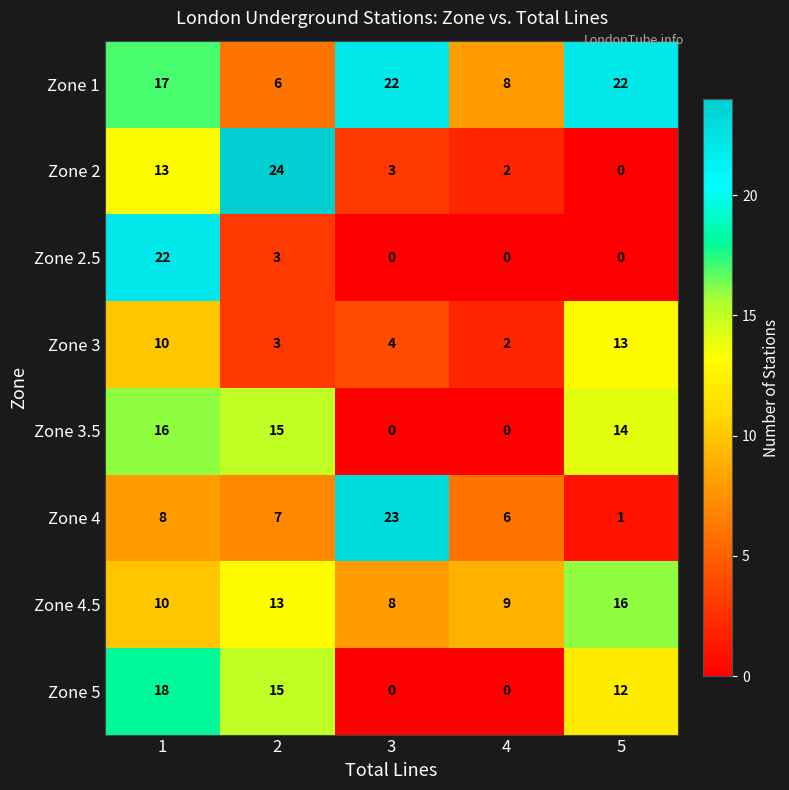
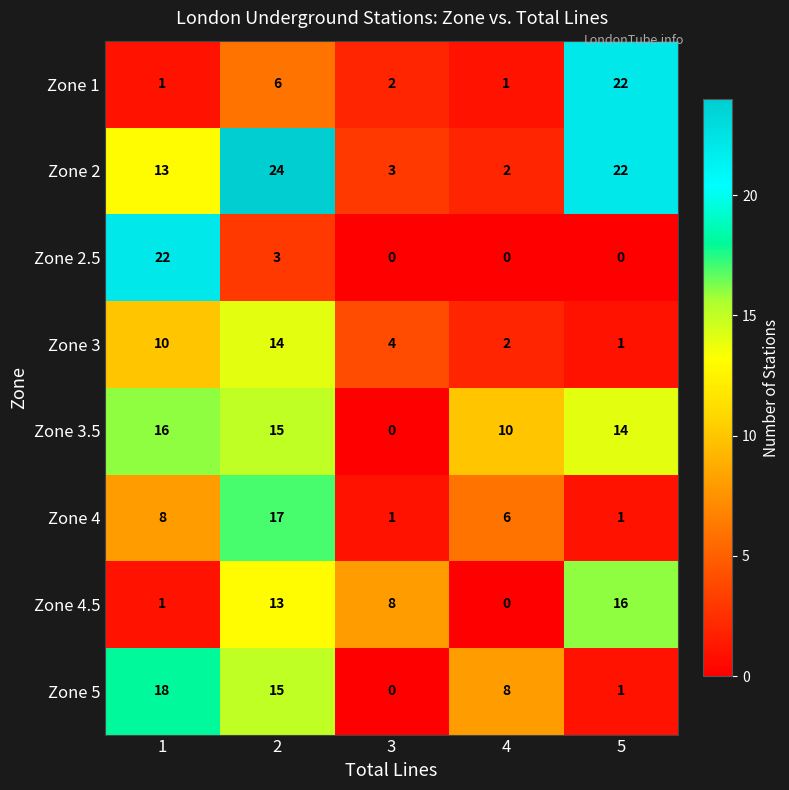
  {
    "Zone 1": {
-     "1": 17,
+     "1": 1,
      "2": 6,
-     "3": 22,
-     "4": 8,
+     "3": 2,
+     "4": 1,
      "5": 22
    },
    "Zone 2": {
      "1": 13,
      "2": 24,
      "3": 3,
      "4": 2,
-     "5": 0
+     "5": 22
    },
    "Zone 2.5": {
      "1": 22,
      "2": 3,
      "3": 0,
      "4": 0,
      "5": 0
    },
    "Zone 3": {
      "1": 10,
-     "2": 3,
+     "2": 14,
      "3": 4,
      "4": 2,
-     "5": 13
+     "5": 1
    },
    "Zone 3.5": {
      "1": 16,
      "2": 15,
      "3": 0,
-     "4": 0,
+     "4": 10,
      "5": 14
    },
    "Zone 4": {
      "1": 8,
-     "2": 7,
-     "3": 23,
+     "2": 17,
+     "3": 1,
      "4": 6,
      "5": 1
    },
    "Zone 4.5": {
-     "1": 10,
+     "1": 1,
      "2": 13,
      "3": 8,
-     "4": 9,
+     "4": 0,
      "5": 16
    },
    "Zone 5": {
      "1": 18,
      "2": 15,
      "3": 0,
-     "4": 0,
-     "5": 12
+     "4": 8,
+     "5": 1
    }
  }
